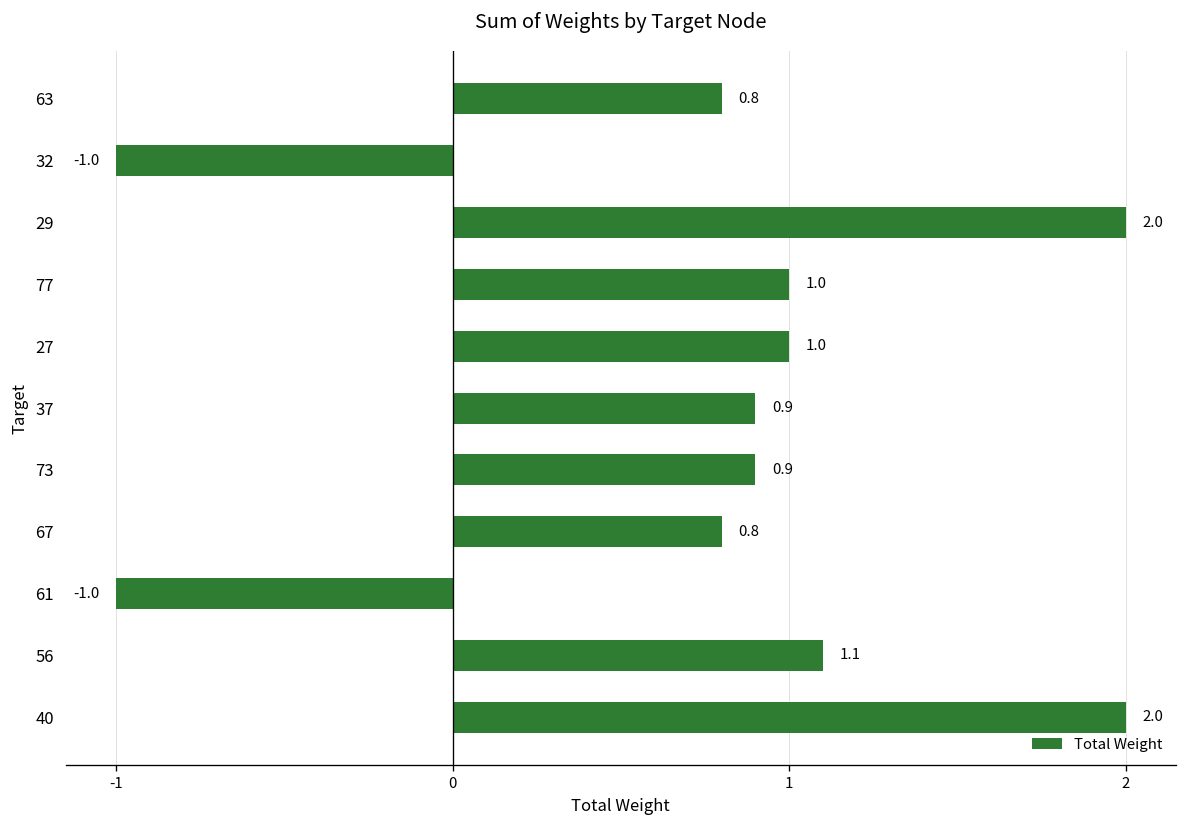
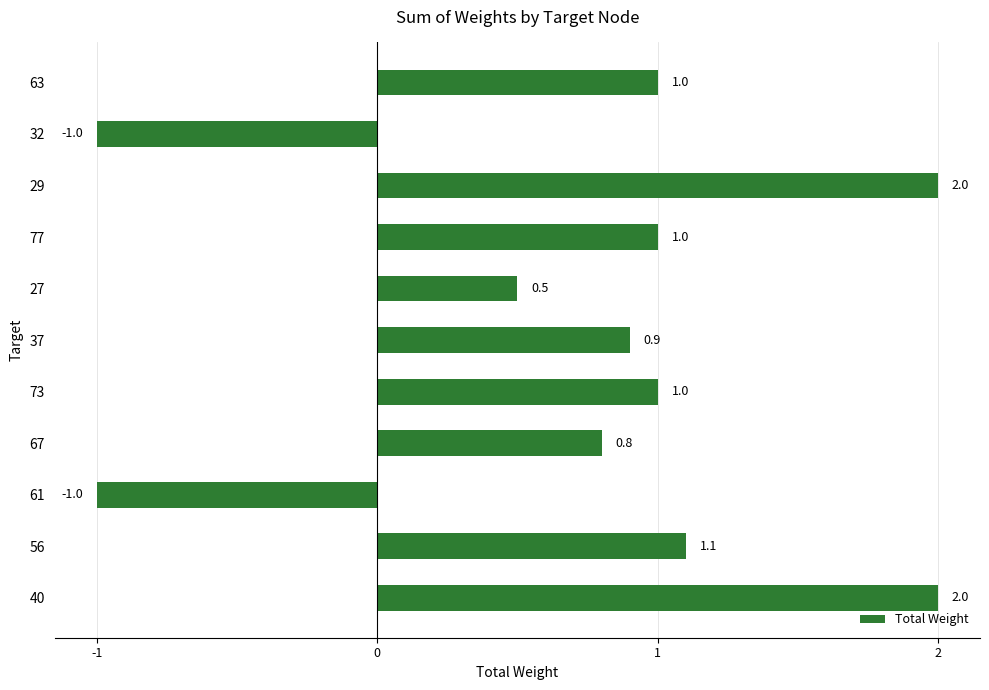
  {
-   "63": 0.8,
+   "63": 1.0,
    "32": -1.0,
    "29": 2.0,
    "77": 1.0,
-   "27": 1.0,
+   "27": 0.5,
    "37": 0.9,
-   "73": 0.9,
+   "73": 1.0,
    "67": 0.8,
    "61": -1.0,
    "56": 1.1,
    "40": 2.0
  }
